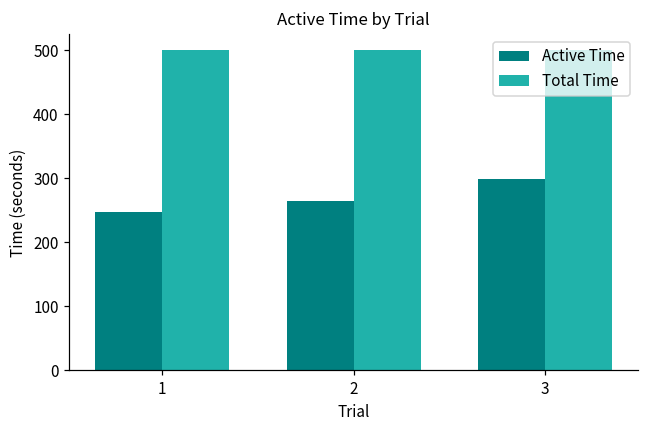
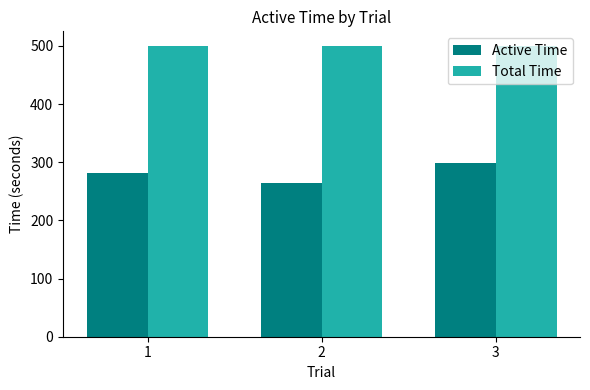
  {
    "Active Time": {
-     "1": 250,
+     "1": 280,
      "2": 260,
      "3": 300
    },
    "Total Time": {
      "1": 500,
      "2": 500
    }
  }
